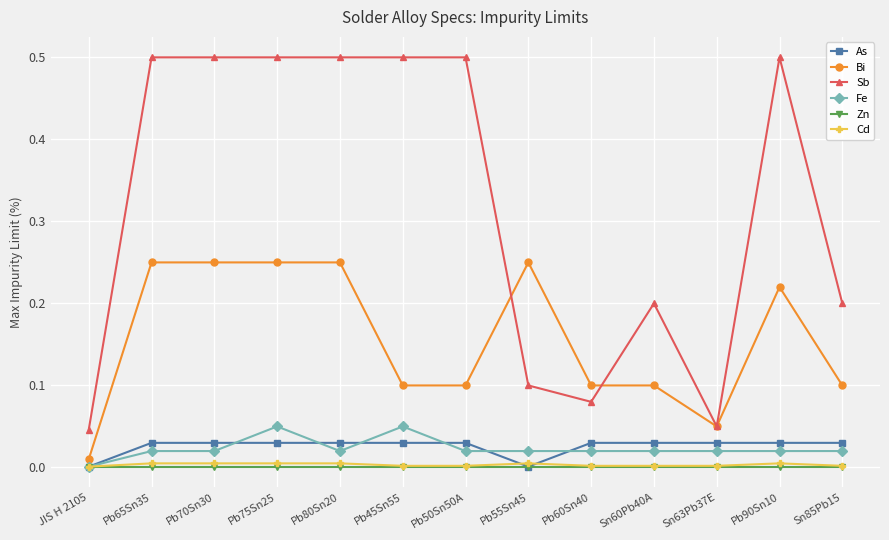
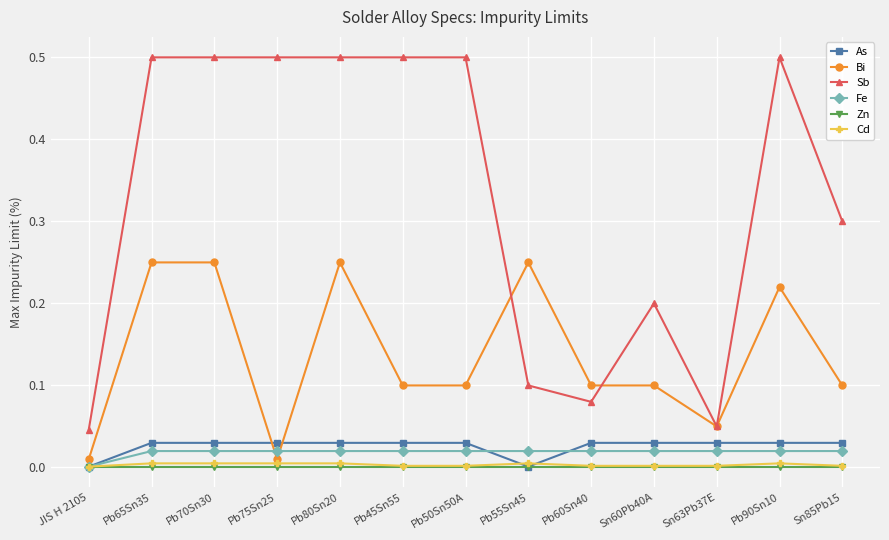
  {
    "As": {
      "Pb65Sn35": 0.03,
      "Pb70Sn30": 0.03,
      "Pb75Sn25": 0.03,
      "Pb80Sn20": 0.03,
      "Pb45Sn55": 0.03,
      "Pb50Sn50A": 0.03,
      "Pb60Sn40": 0.03,
      "Sn60Pb40A": 0.03,
      "Sn63Pb37E": 0.03,
      "Pb90Sn10": 0.03,
      "Sn85Pb15": 0.03
    },
    "Bi": {
      "JIS H 2105": 0.01,
      "Pb65Sn35": 0.25,
      "Pb70Sn30": 0.25,
-     "Pb75Sn25": 0.25,
+     "Pb75Sn25": 0.01,
      "Pb80Sn20": 0.25,
      "Pb45Sn55": 0.10,
      "Pb50Sn50A": 0.10,
      "Pb55Sn45": 0.25,
      "Pb60Sn40": 0.10,
      "Sn60Pb40A": 0.10,
      "Pb90Sn10": 0.22,
      "Sn85Pb15": 0.10
    },
    "Sb": {
      "JIS H 2105": 0.05,
      "Pb65Sn35": 0.5,
      "Pb70Sn30": 0.5,
      "Pb75Sn25": 0.5,
      "Pb80Sn20": 0.5,
      "Pb45Sn55": 0.5,
      "Pb50Sn50A": 0.5,
      "Pb55Sn45": 0.1,
      "Pb60Sn40": 0.08,
      "Sn60Pb40A": 0.2,
      "Pb90Sn10": 0.5,
-     "Sn85Pb15": 0.2
+     "Sn85Pb15": 0.3
    },
    "Fe": {
      "Pb65Sn35": 0.02,
      "Pb70Sn30": 0.02,
-     "Pb75Sn25": 0.05,
+     "Pb75Sn25": 0.02,
      "Pb80Sn20": 0.02,
-     "Pb45Sn55": 0.05,
+     "Pb45Sn55": 0.02,
      "Pb50Sn50A": 0.02,
      "Pb55Sn45": 0.02,
      "Pb60Sn40": 0.02,
      "Sn60Pb40A": 0.02,
      "Sn63Pb37E": 0.02,
      "Pb90Sn10": 0.02,
      "Sn85Pb15": 0.02
    },
    "Zn": {
      "Pb65Sn35": 0.00,
      "Pb70Sn30": 0.00,
      "Pb75Sn25": 0.00,
      "Pb80Sn20": 0.00,
      "Pb90Sn10": 0.00
    },
    "Cd": {
      "Pb65Sn35": 0.01,
      "Pb70Sn30": 0.01,
      "Pb75Sn25": 0.01,
      "Pb80Sn20": 0.01,
      "Pb55Sn45": 0.01,
      "Pb90Sn10": 0.01
    }
  }
